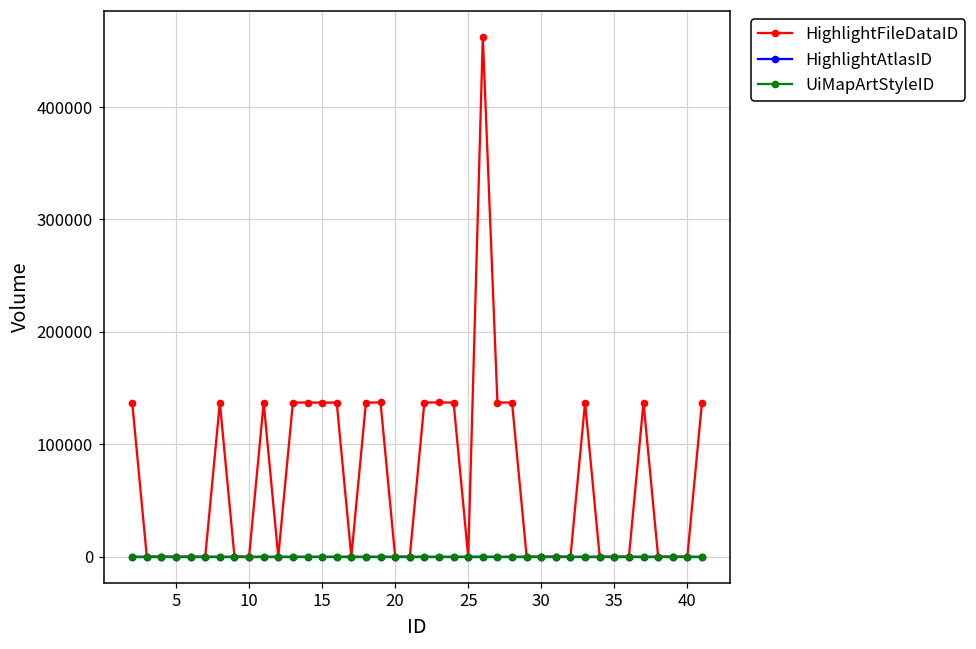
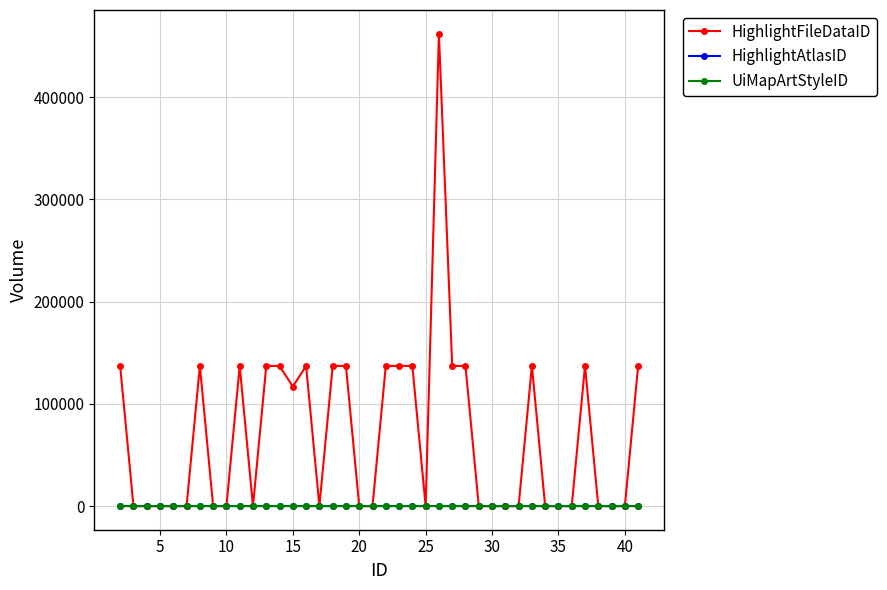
  {
    "HighlightFileDataID": {
-     "15": 137000
+     "15": 117000
    },
    "UiMapArtStyleID": {
      "15": 0
    }
  }
